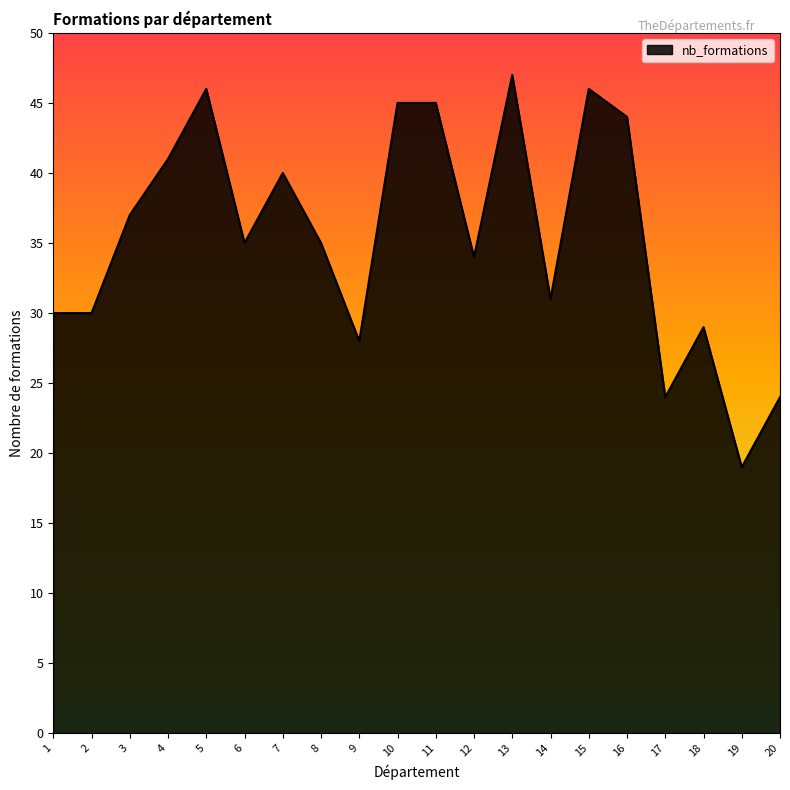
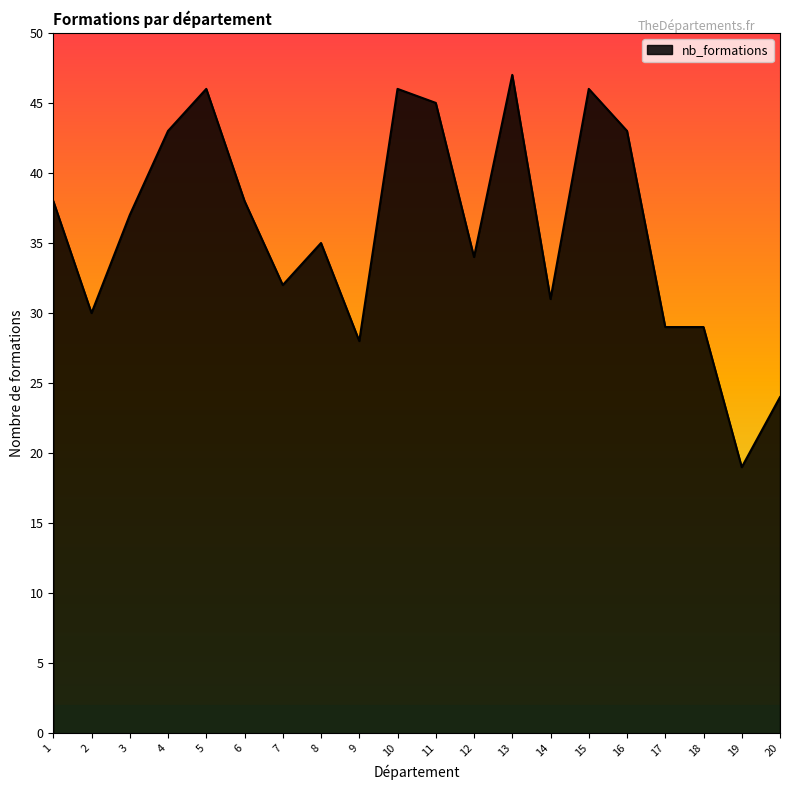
  {
-   "1": 30,
+   "1": 38,
    "2": 30,
    "3": 37,
-   "4": 41,
+   "4": 43,
    "5": 46,
-   "6": 35,
-   "7": 40,
+   "6": 38,
+   "7": 32,
    "8": 35,
    "9": 28,
-   "10": 45,
+   "10": 46,
    "11": 45,
    "12": 34,
    "13": 47,
    "14": 31,
    "15": 46,
-   "16": 44,
-   "17": 24,
+   "16": 43,
+   "17": 29,
    "18": 29,
    "19": 19,
    "20": 24
  }
